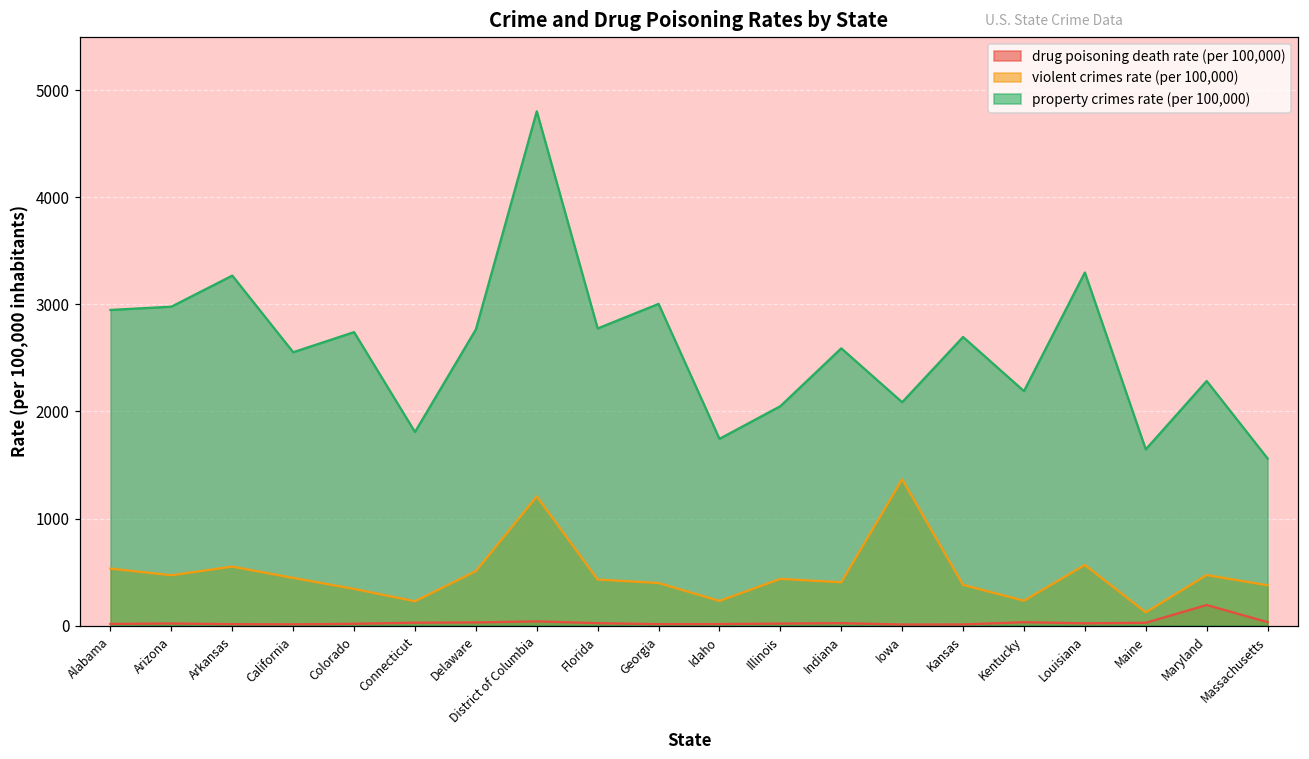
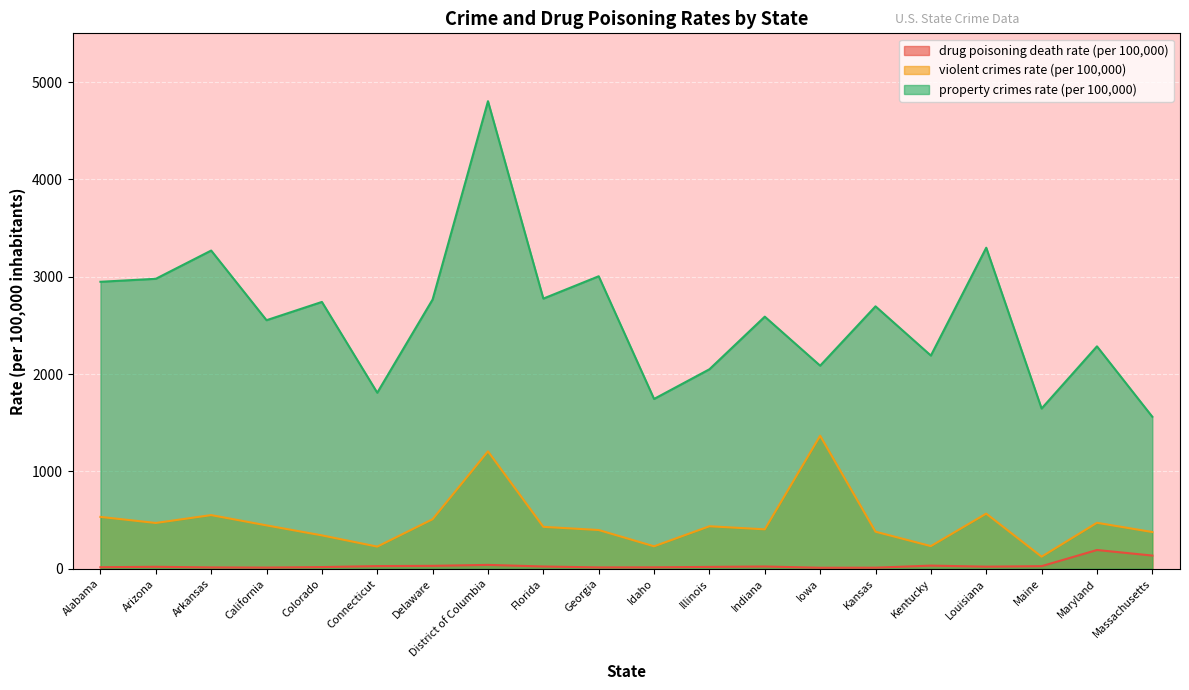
  {
    "drug poisoning death rate (per 100,000)": {
      "Alabama": 0,
      "Arizona": 0,
      "Arkansas": 0,
      "California": 0,
      "Colorado": 0,
      "Connecticut": 0,
      "Delaware": 0,
      "District of Columbia": 0,
      "Florida": 0,
      "Georgia": 0,
      "Idaho": 0,
      "Illinois": 0,
      "Indiana": 0,
      "Iowa": 0,
      "Kansas": 0,
      "Kentucky": 0,
      "Louisiana": 0,
      "Maine": 0,
      "Maryland": 200,
-     "Massachusetts": 0
+     "Massachusetts": 100
    },
    "violent crimes rate (per 100,000)": {
      "Alabama": 500,
      "Arizona": 500,
      "Arkansas": 600,
      "California": 400,
      "Colorado": 300,
      "Connecticut": 200,
      "Delaware": 500,
      "District of Columbia": 1200,
      "Florida": 400,
      "Georgia": 400,
      "Idaho": 200,
      "Illinois": 400,
      "Indiana": 400,
      "Iowa": 1400,
      "Kansas": 400,
      "Kentucky": 200,
      "Louisiana": 600,
      "Maine": 100,
      "Maryland": 500,
      "Massachusetts": 400
    },
    "property crimes rate (per 100,000)": {
      "Alabama": 2900,
      "Arizona": 3000,
      "Arkansas": 3300,
      "California": 2600,
      "Colorado": 2700,
      "Connecticut": 1800,
      "Delaware": 2800,
      "District of Columbia": 4800,
      "Florida": 2800,
      "Georgia": 3000,
      "Idaho": 1700,
      "Illinois": 2000,
      "Indiana": 2600,
      "Iowa": 2100,
      "Kansas": 2700,
      "Kentucky": 2200,
      "Louisiana": 3300,
      "Maine": 1600,
      "Maryland": 2300,
      "Massachusetts": 1600
    }
  }
